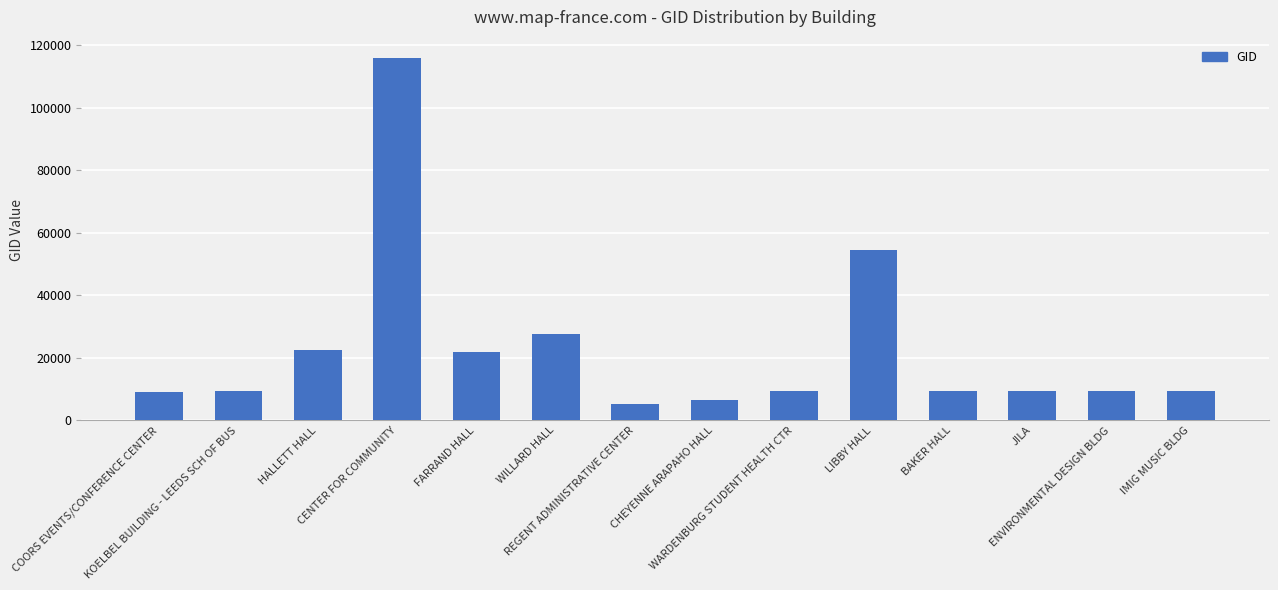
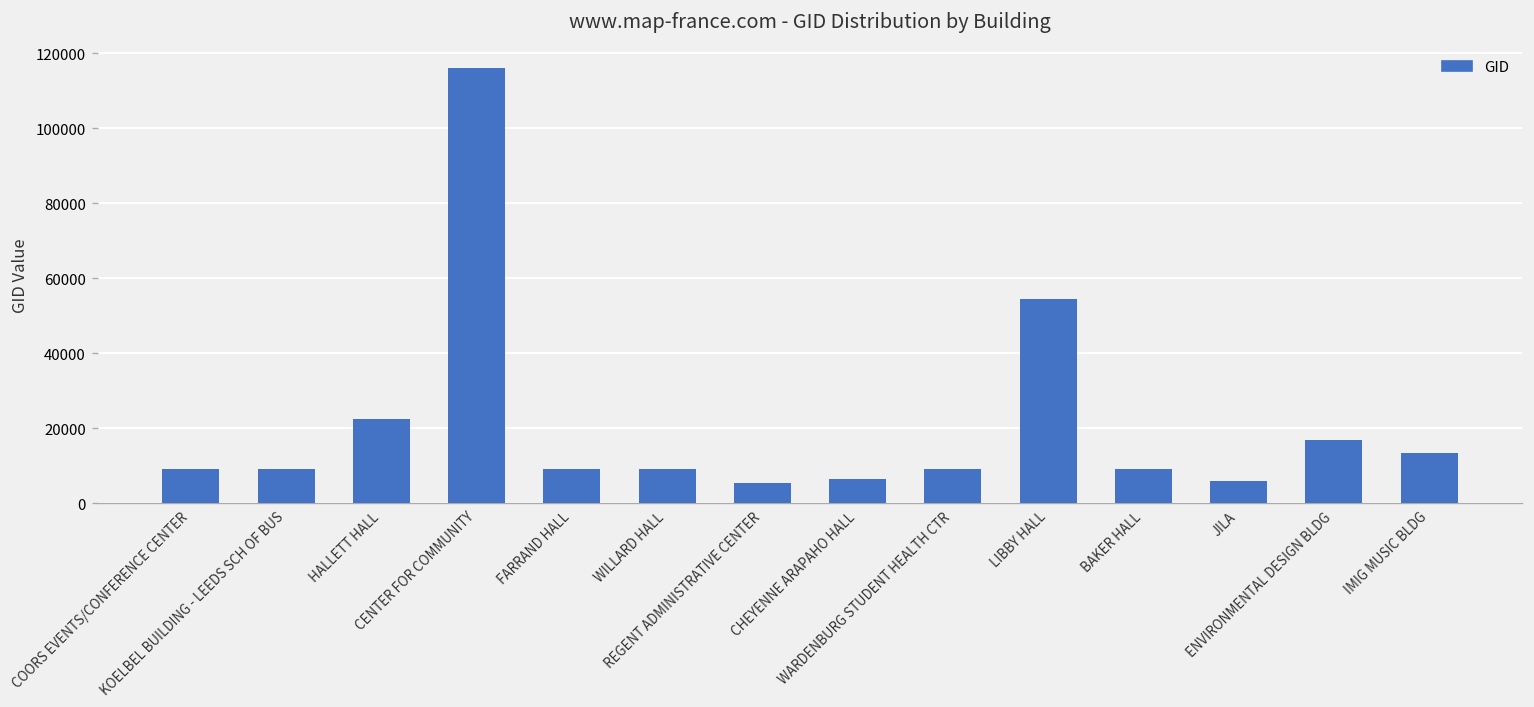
  {
    "COORS EVENTS/CONFERENCE CENTER": 9000,
    "KOELBEL BUILDING - LEEDS SCH OF BUS": 9000,
    "HALLETT HALL": 23000,
    "CENTER FOR COMMUNITY": 116000,
-   "FARRAND HALL": 22000,
-   "WILLARD HALL": 28000,
+   "FARRAND HALL": 9000,
+   "WILLARD HALL": 9000,
    "REGENT ADMINISTRATIVE CENTER": 5000,
    "CHEYENNE ARAPAHO HALL": 6000,
    "WARDENBURG STUDENT HEALTH CTR": 9000,
    "LIBBY HALL": 55000,
    "BAKER HALL": 9000,
-   "JILA": 9000,
-   "ENVIRONMENTAL DESIGN BLDG": 9000,
-   "IMIG MUSIC BLDG": 9000
+   "JILA": 6000,
+   "ENVIRONMENTAL DESIGN BLDG": 17000,
+   "IMIG MUSIC BLDG": 13000
  }
